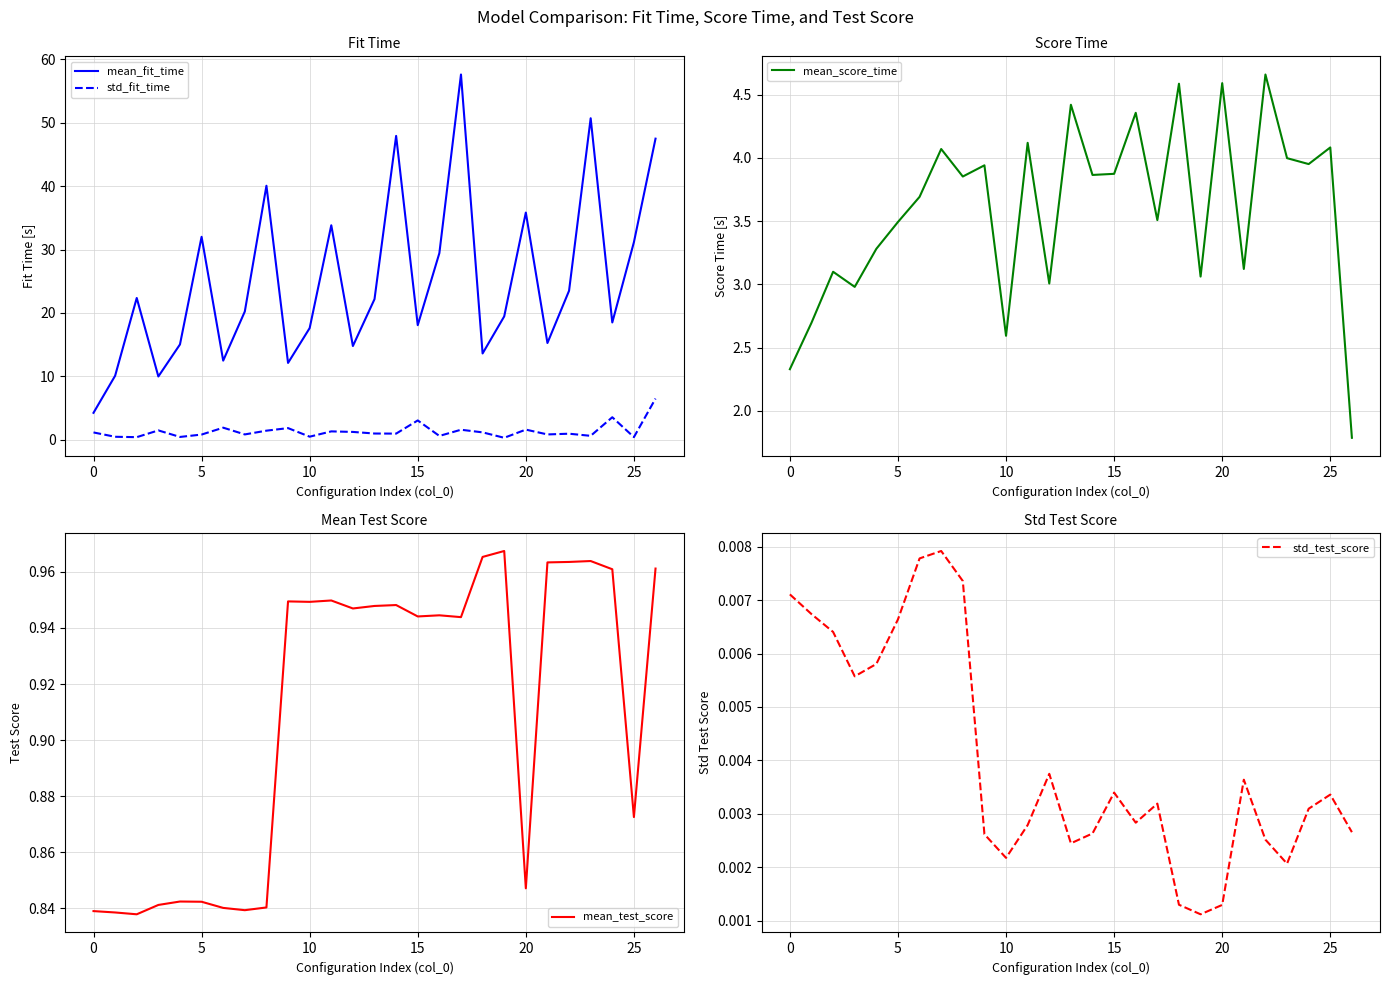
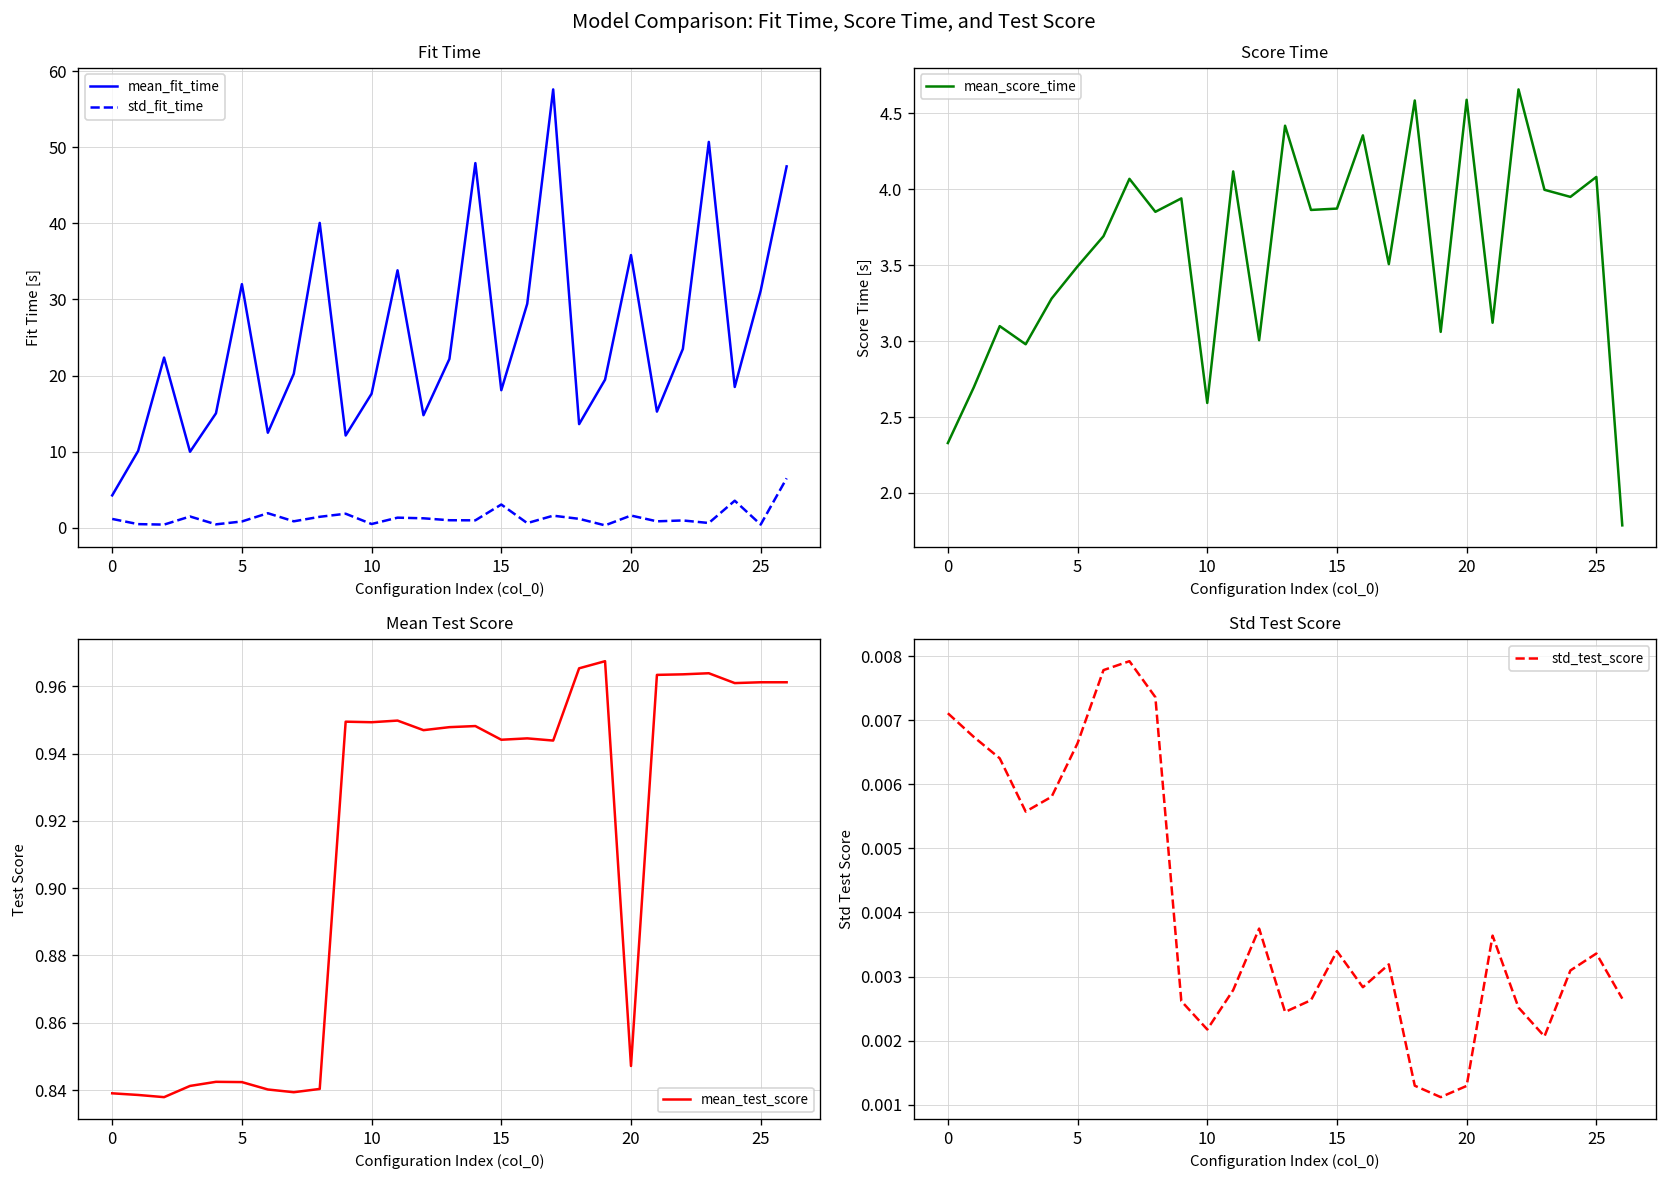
  {
    "Score Time": {
      "0": 2.33,
      "5": 3.49,
      "10": 2.59,
      "15": 3.87,
      "20": 4.59,
      "25": 4.08
    },
    "Mean Test Score": {
      "0": 0.839,
      "5": 0.842,
      "10": 0.949,
      "15": 0.944,
      "20": 0.847,
-     "25": 0.873
+     "25": 0.961
    },
    "Std Test Score": {
      "0": 0.0071,
      "5": 0.0066,
      "10": 0.0022,
      "15": 0.0034,
      "20": 0.0013,
      "25": 0.0034
    }
  }
